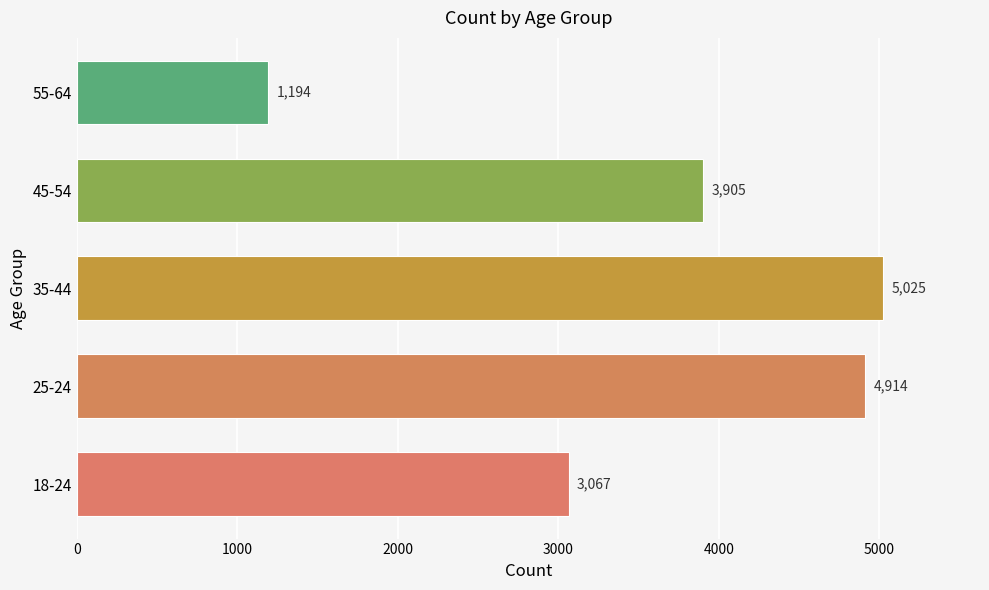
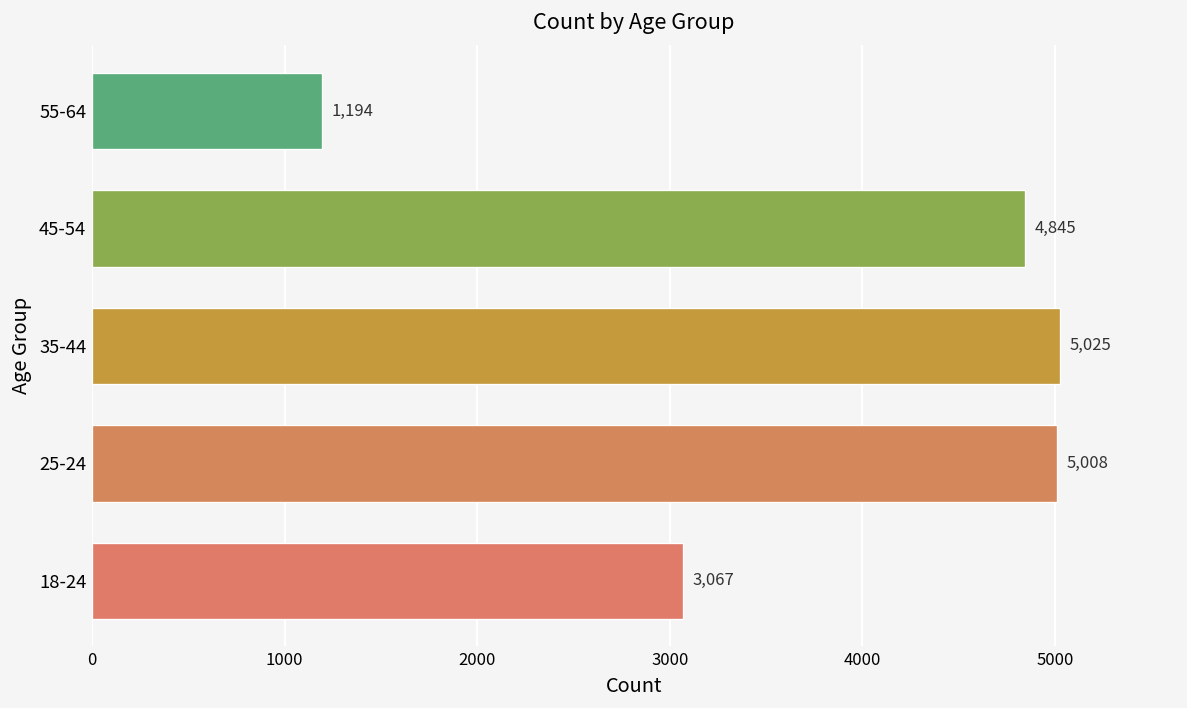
  {
    "55-64": "1,194",
-   "45-54": "3,905",
+   "45-54": "4,845",
    "35-44": "5,025",
-   "25-24": "4,914",
+   "25-24": "5,008",
    "18-24": "3,067"
  }
